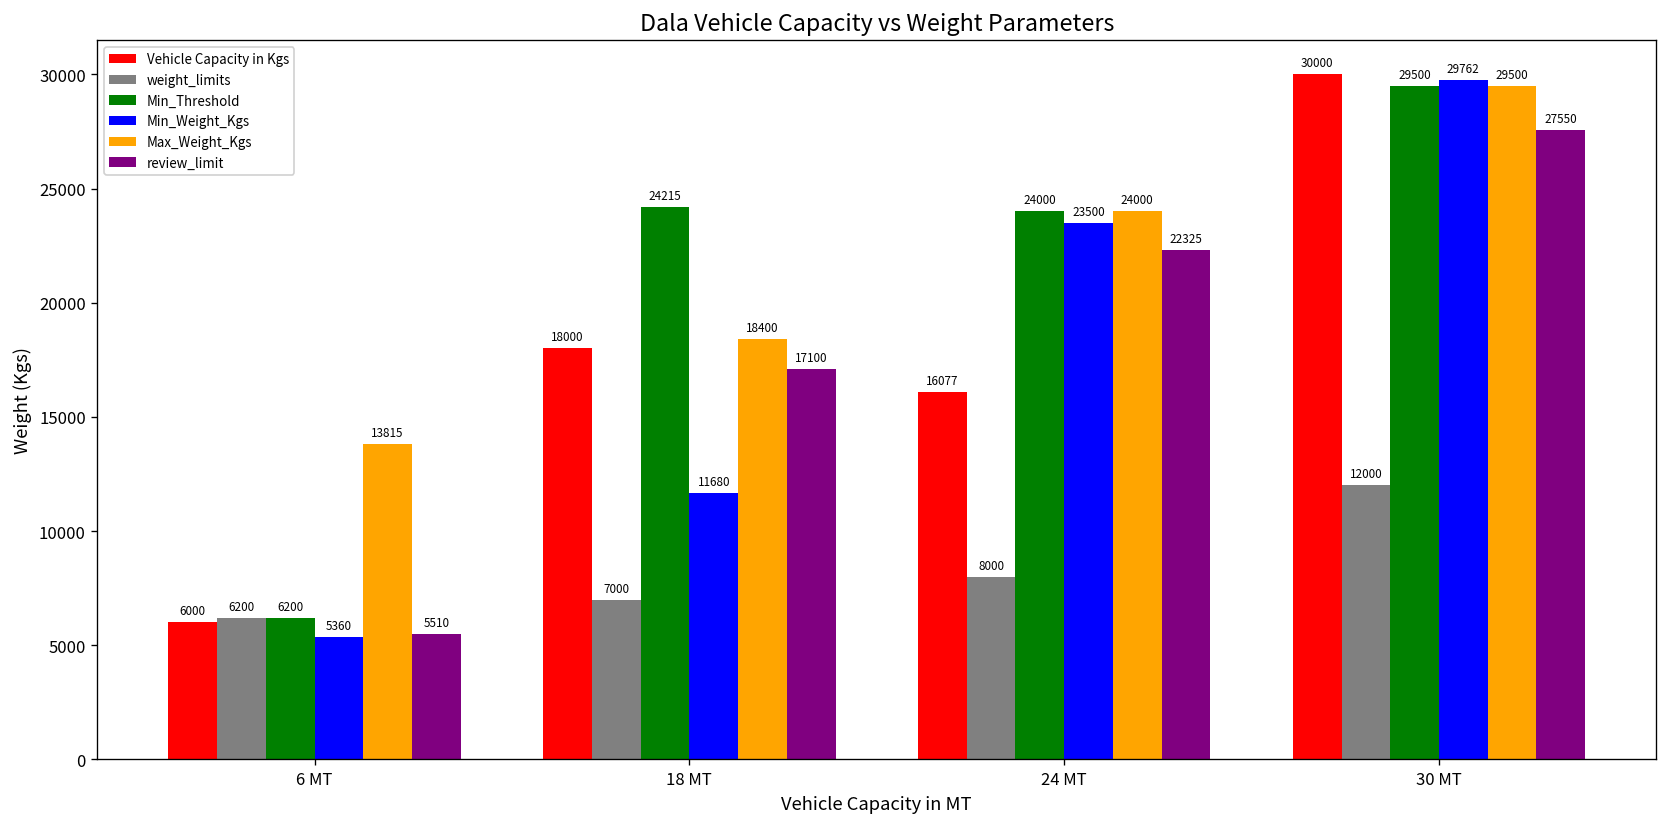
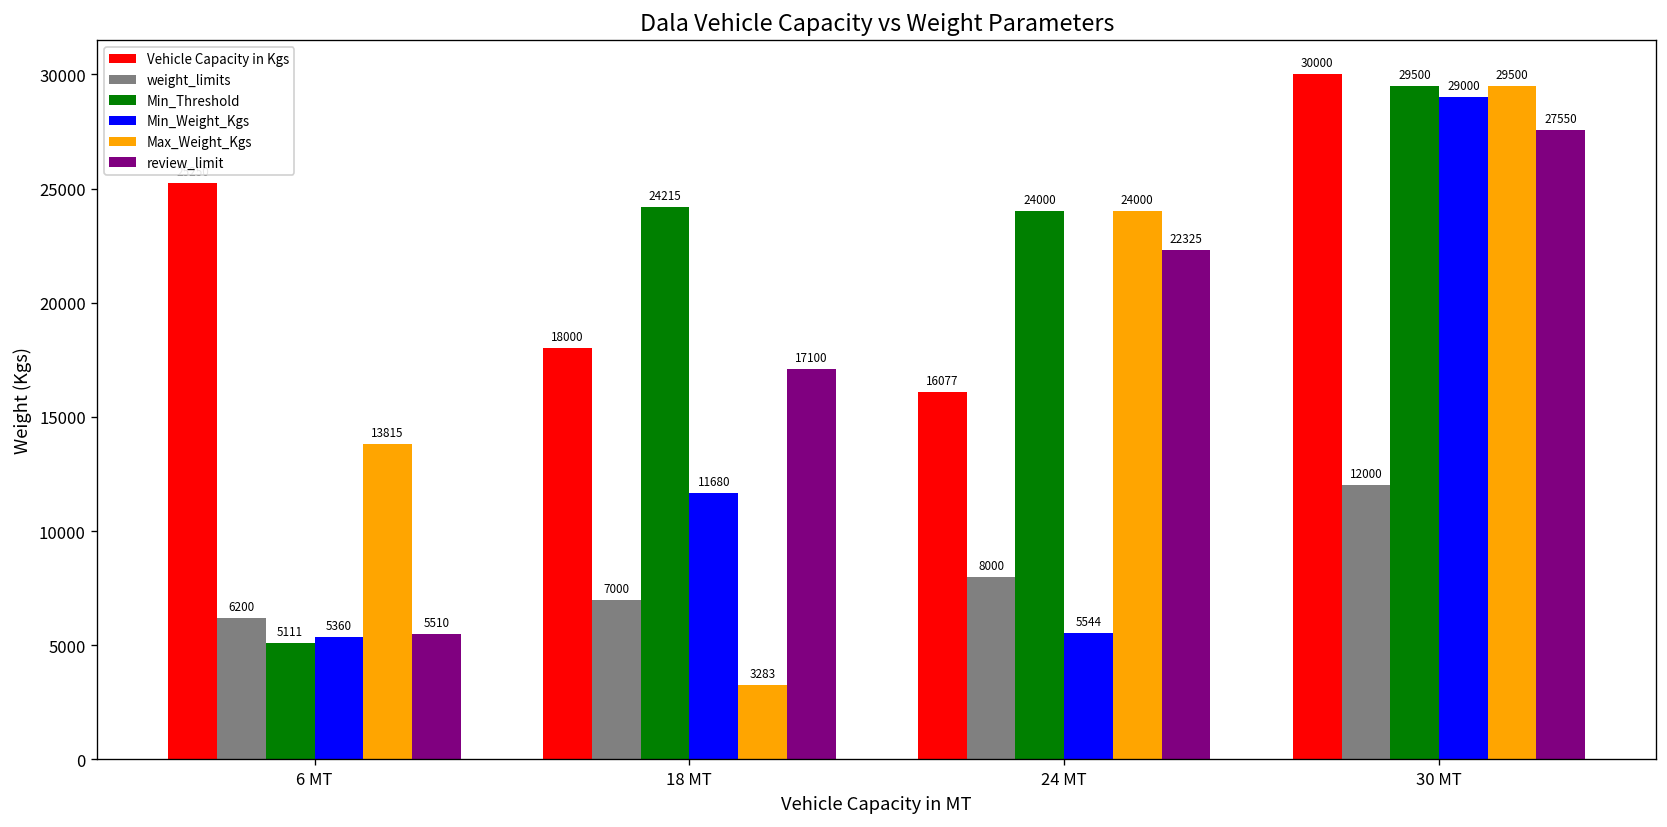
  {
    "Vehicle Capacity in Kgs": {
-     "6 MT": 6000,
+     "6 MT": 25250,
      "18 MT": 18000,
      "24 MT": 16077,
      "30 MT": 30000
    },
    "weight_limits": {
      "6 MT": 6200,
      "18 MT": 7000,
      "24 MT": 8000,
      "30 MT": 12000
    },
    "Min_Threshold": {
-     "6 MT": 6200,
+     "6 MT": 5111,
      "18 MT": 24215,
      "24 MT": 24000,
      "30 MT": 29500
    },
    "Min_Weight_Kgs": {
      "6 MT": 5360,
      "18 MT": 11680,
-     "24 MT": 23500,
-     "30 MT": 29762
+     "24 MT": 5544,
+     "30 MT": 29000
    },
    "Max_Weight_Kgs": {
      "6 MT": 13815,
-     "18 MT": 18400,
+     "18 MT": 3283,
      "24 MT": 24000,
      "30 MT": 29500
    },
    "review_limit": {
      "6 MT": 5510,
      "18 MT": 17100,
      "24 MT": 22325,
      "30 MT": 27550
    }
  }
